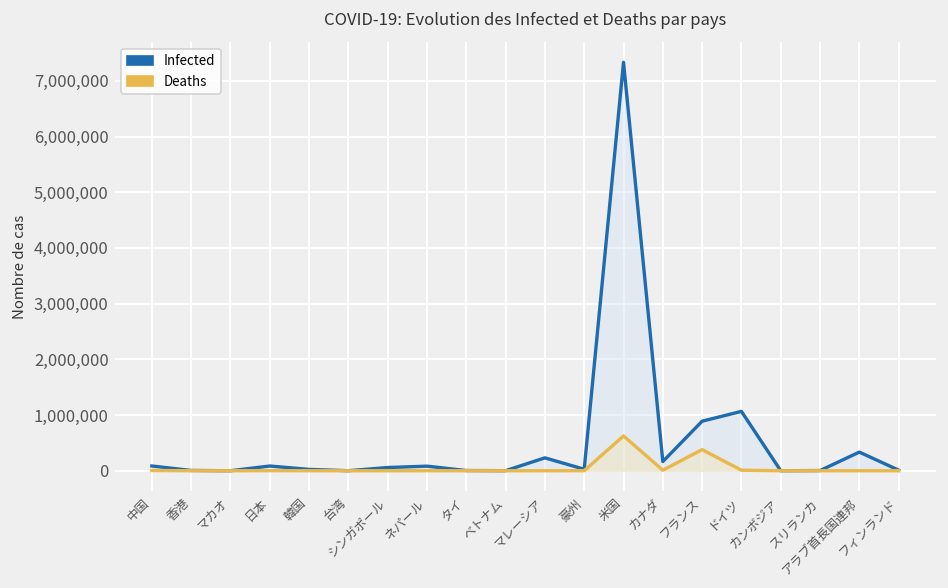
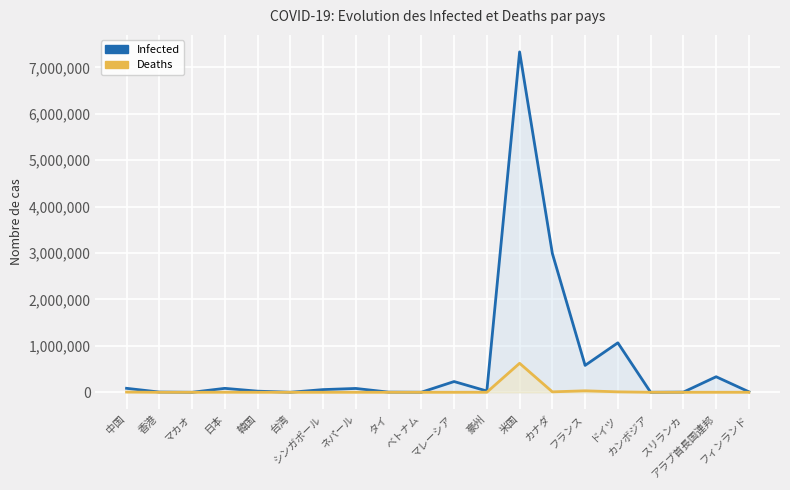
  {
    "Infected": {
      "中国": "100,000",
      "日本": "100,000",
      "シンガポール": "100,000",
      "ネパール": "100,000",
      "マレーシア": "200,000",
      "米国": "7,300,000",
-     "カナダ": "200,000",
-     "フランス": "900,000",
+     "カナダ": "3,000,000",
+     "フランス": "600,000",
      "ドイツ": "1,100,000",
      "アラブ首長国連邦": "300,000"
    },
    "Deaths": {
      "中国": "0",
      "日本": "0",
      "シンガポール": "0",
      "ネパール": "0",
      "マレーシア": "0",
      "米国": "600,000",
      "カナダ": "0",
-     "フランス": "400,000",
+     "フランス": "0",
      "ドイツ": "0",
      "アラブ首長国連邦": "0"
    }
  }
